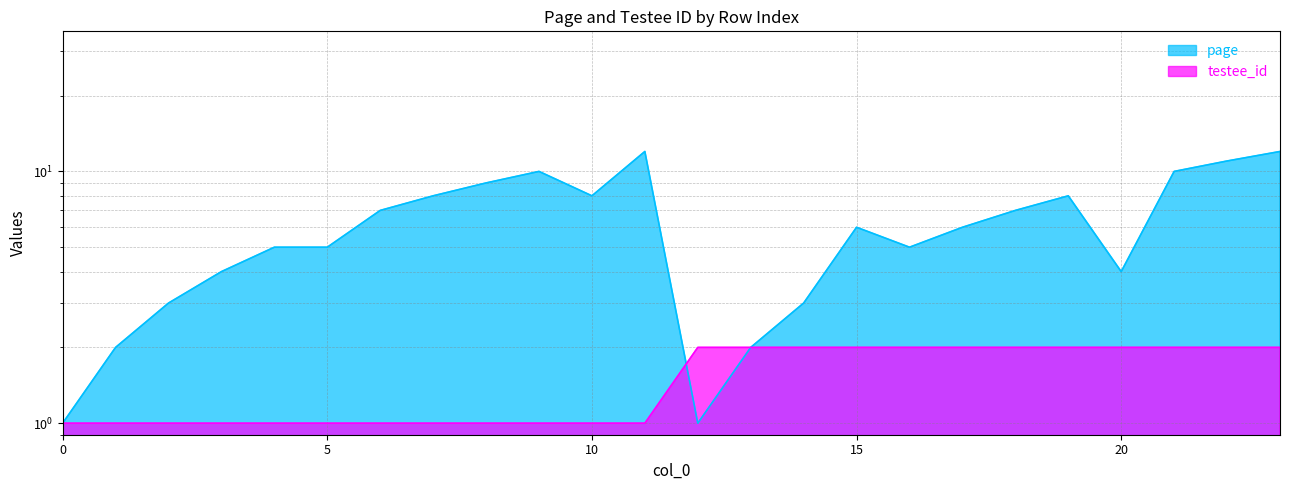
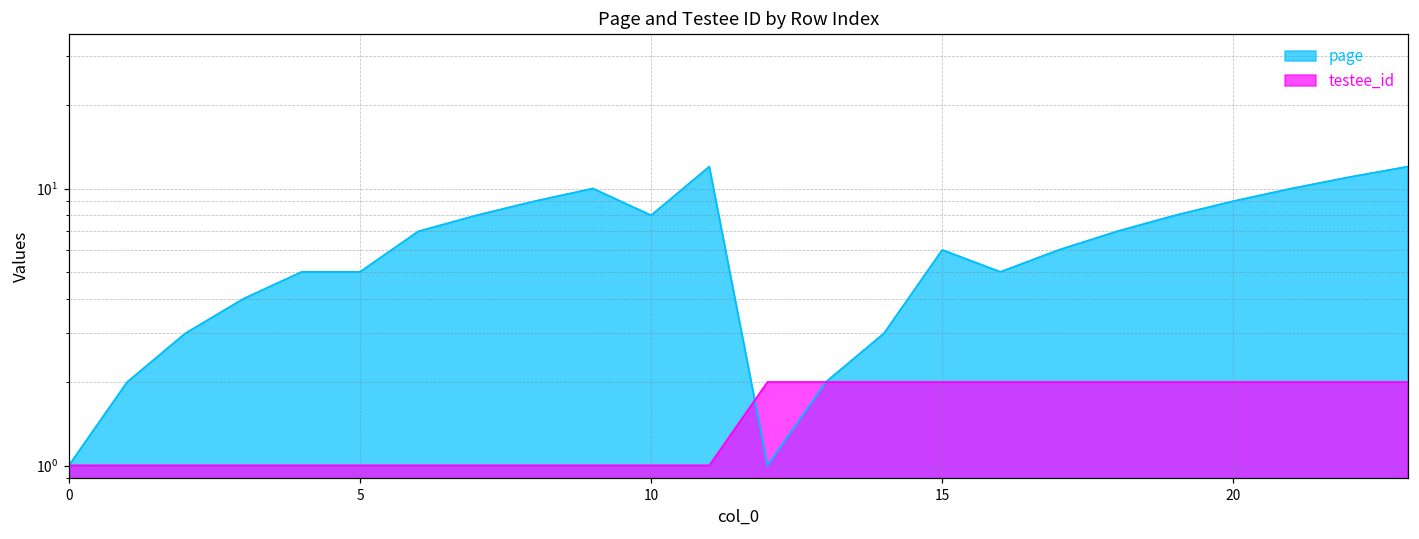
  {
    "page": {
      "5": 5,
      "10": 8,
      "15": 6,
-     "20": 4
+     "20": 9
    },
    "testee_id": {
      "5": 1,
      "10": 1,
      "15": 2,
      "20": 2
    }
  }
